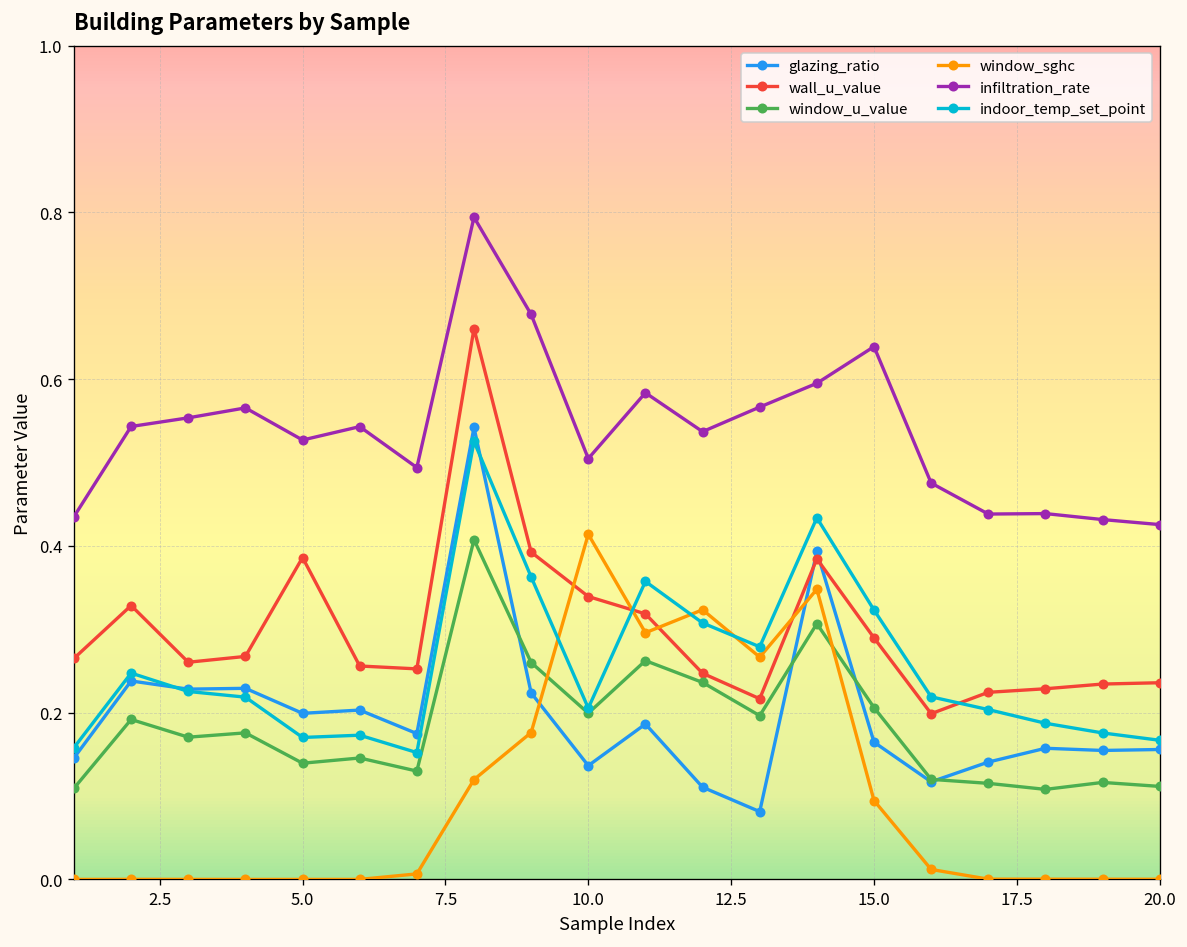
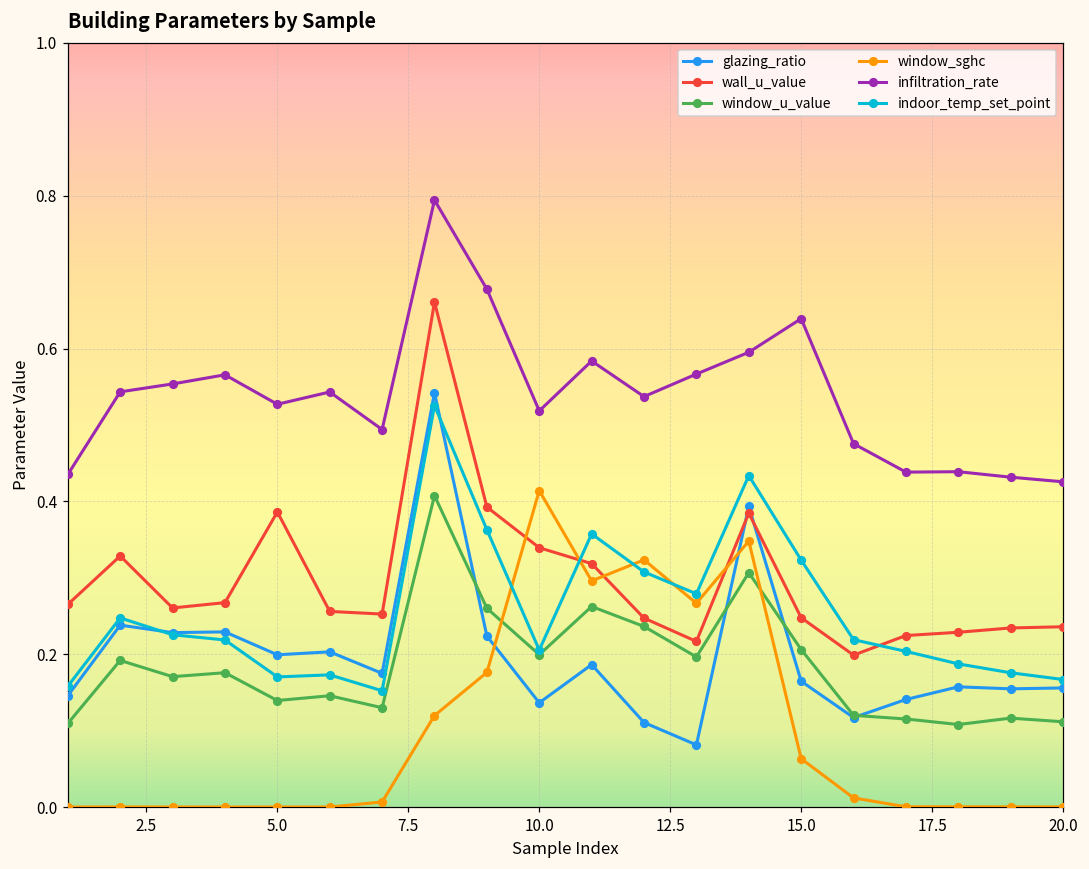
  {
    "wall_u_value": {
      "5.0": 0.39,
      "10.0": 0.34,
-     "15.0": 0.29,
+     "15.0": 0.25,
      "20.0": 0.24
    },
    "window_u_value": {
      "5.0": 0.14,
      "10.0": 0.20,
      "15.0": 0.21,
      "20.0": 0.11
    },
    "window_sghc": {
      "5.0": 0.00,
      "10.0": 0.41,
-     "15.0": 0.09,
+     "15.0": 0.06,
      "20.0": 0.00
    },
    "infiltration_rate": {
      "5.0": 0.53,
-     "10.0": 0.50,
+     "10.0": 0.52,
      "15.0": 0.64,
      "20.0": 0.43
    }
  }
